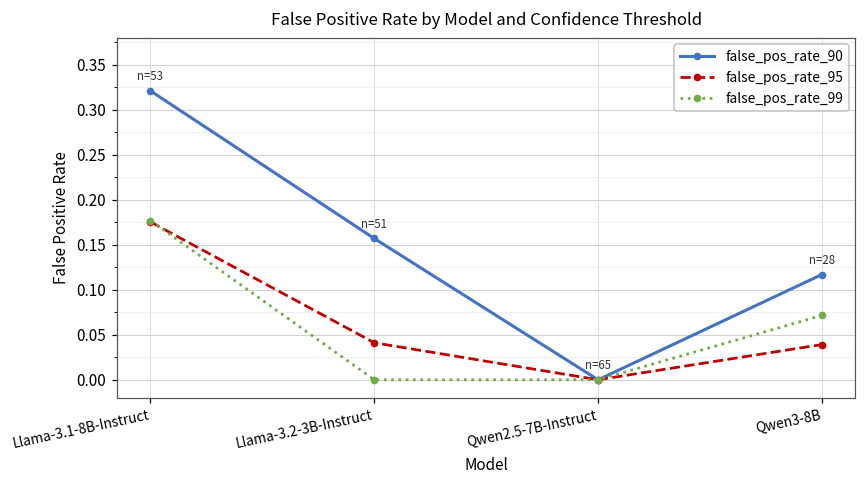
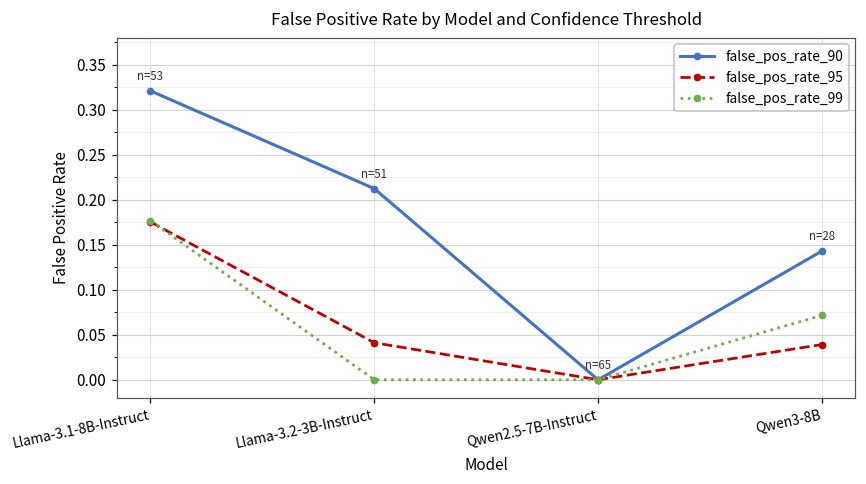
  {
    "false_pos_rate_90": {
-     "Llama-3.2-3B-Instruct": 0.16,
-     "Qwen3-8B": 0.12
+     "Llama-3.2-3B-Instruct": 0.21,
+     "Qwen3-8B": 0.14
    },
    "false_pos_rate_95": {
      "Llama-3.2-3B-Instruct": 0.04,
      "Qwen3-8B": 0.04
    },
    "false_pos_rate_99": {
      "Llama-3.2-3B-Instruct": 0.00,
      "Qwen3-8B": 0.07
    }
  }
